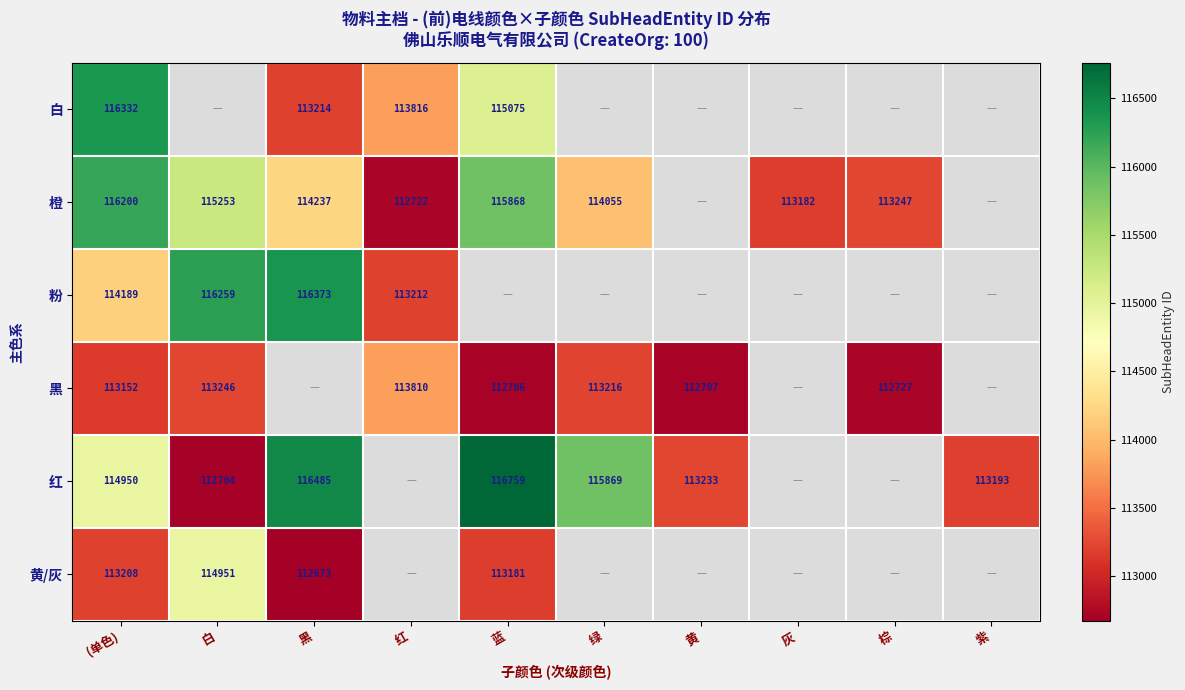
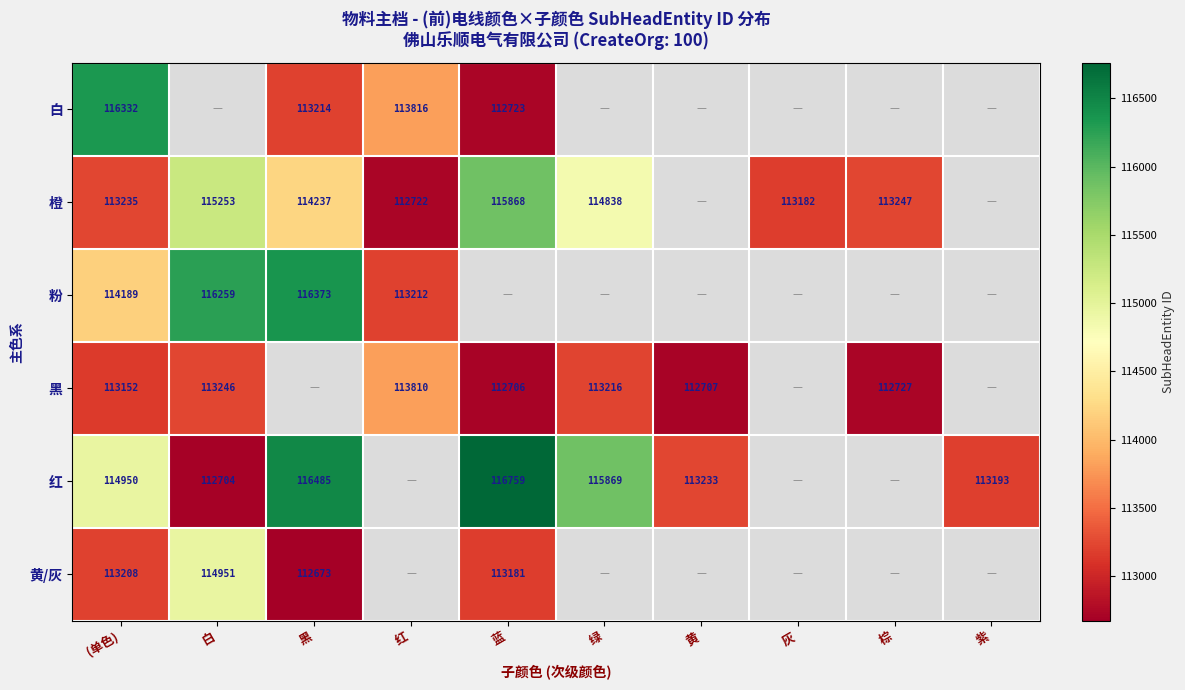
  {
    "白": {
      "(单色)": 116332,
      "黑": 113214,
      "红": 113816,
-     "蓝": 115075
+     "蓝": 112723
    },
    "橙": {
-     "(单色)": 116200,
+     "(单色)": 113235,
      "白": 115253,
      "黑": 114237,
      "红": 112722,
      "蓝": 115868,
-     "绿": 114055,
+     "绿": 114838,
      "灰": 113182,
      "棕": 113247
    },
    "粉": {
      "(单色)": 114189,
      "白": 116259,
      "黑": 116373,
      "红": 113212
    },
    "黑": {
      "(单色)": 113152,
      "白": 113246,
      "红": 113810,
      "蓝": 112706,
      "绿": 113216,
      "黄": 112707,
      "棕": 112727
    },
    "红": {
      "(单色)": 114950,
      "白": 112704,
      "黑": 116485,
      "蓝": 116759,
      "绿": 115869,
      "黄": 113233,
      "紫": 113193
    },
    "黄/灰": {
      "(单色)": 113208,
      "白": 114951,
      "黑": 112673,
      "蓝": 113181
    }
  }
